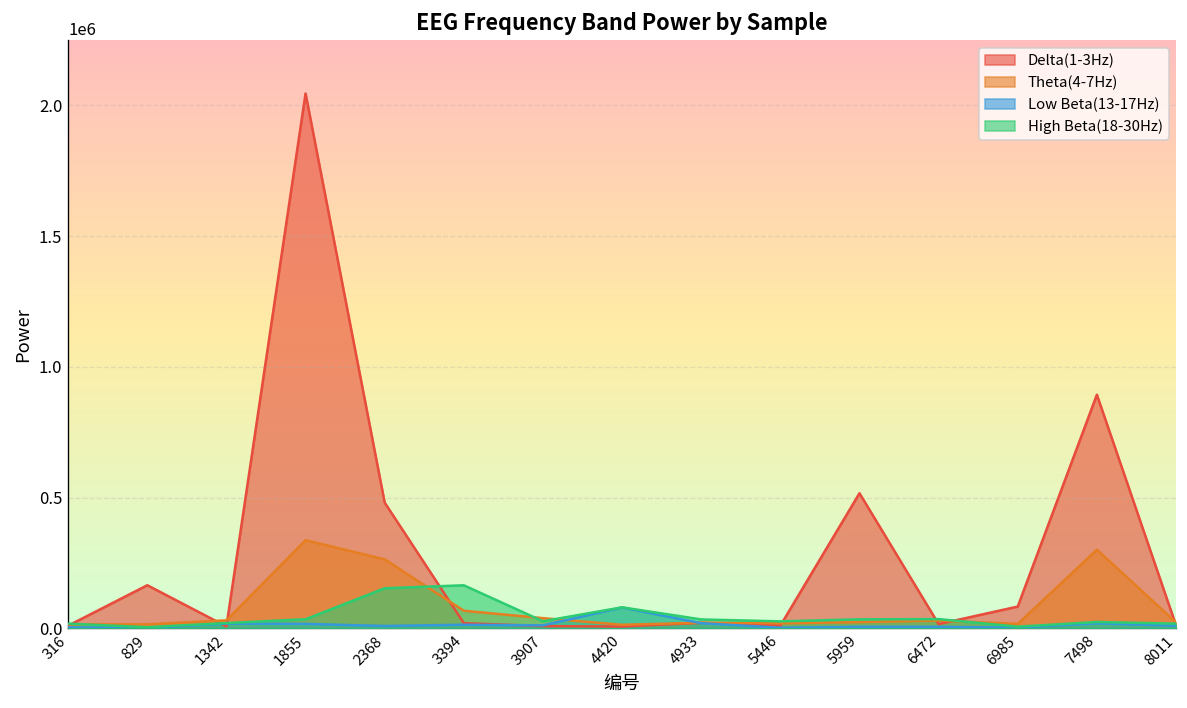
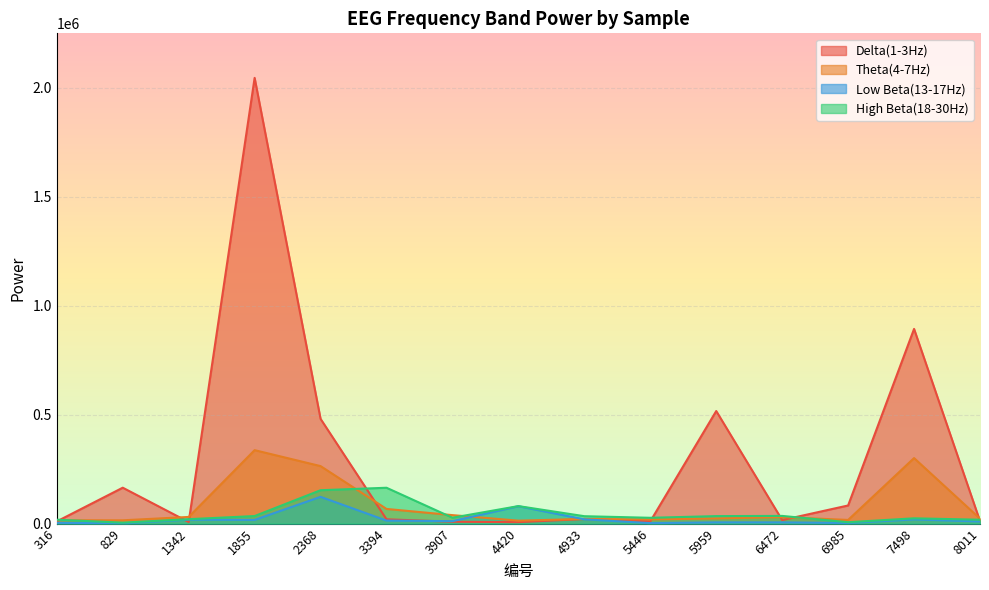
  {
    "Low Beta(13-17Hz)": {
      "1855": 20000,
-     "2368": 10000,
+     "2368": 120000,
      "5959": 10000
    },
    "High Beta(18-30Hz)": {
      "1855": 30000,
      "2368": 150000,
      "3394": 160000,
      "3907": 30000,
      "4933": 30000
    }
  }
